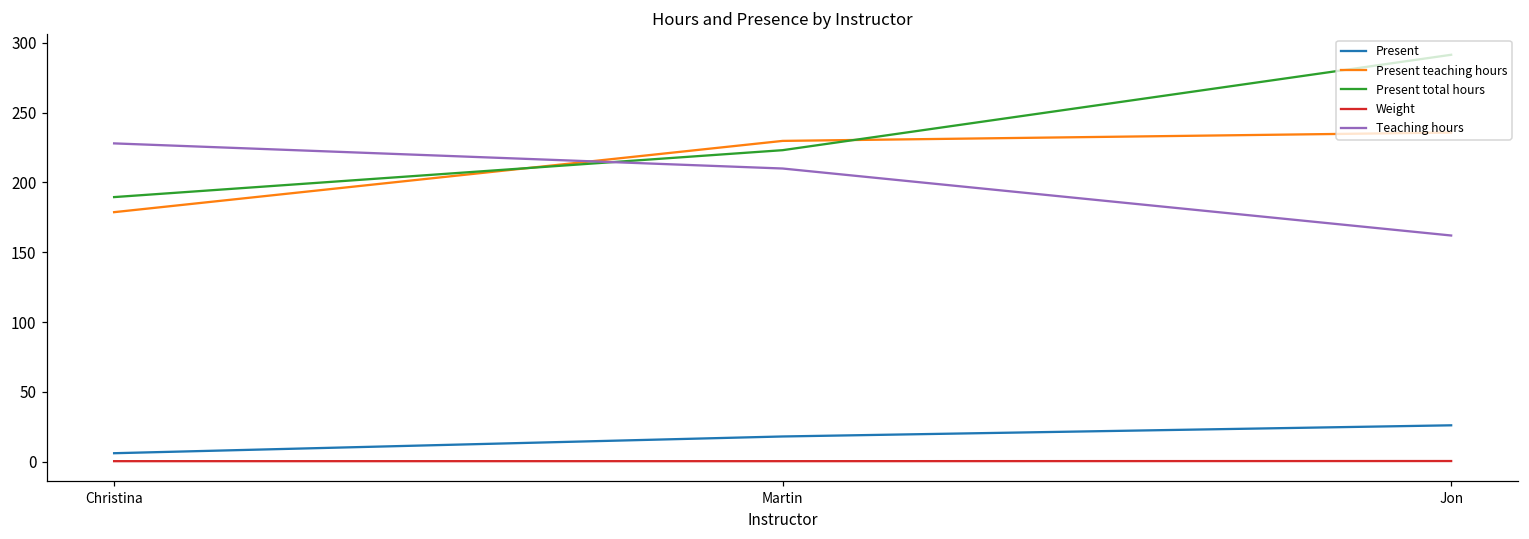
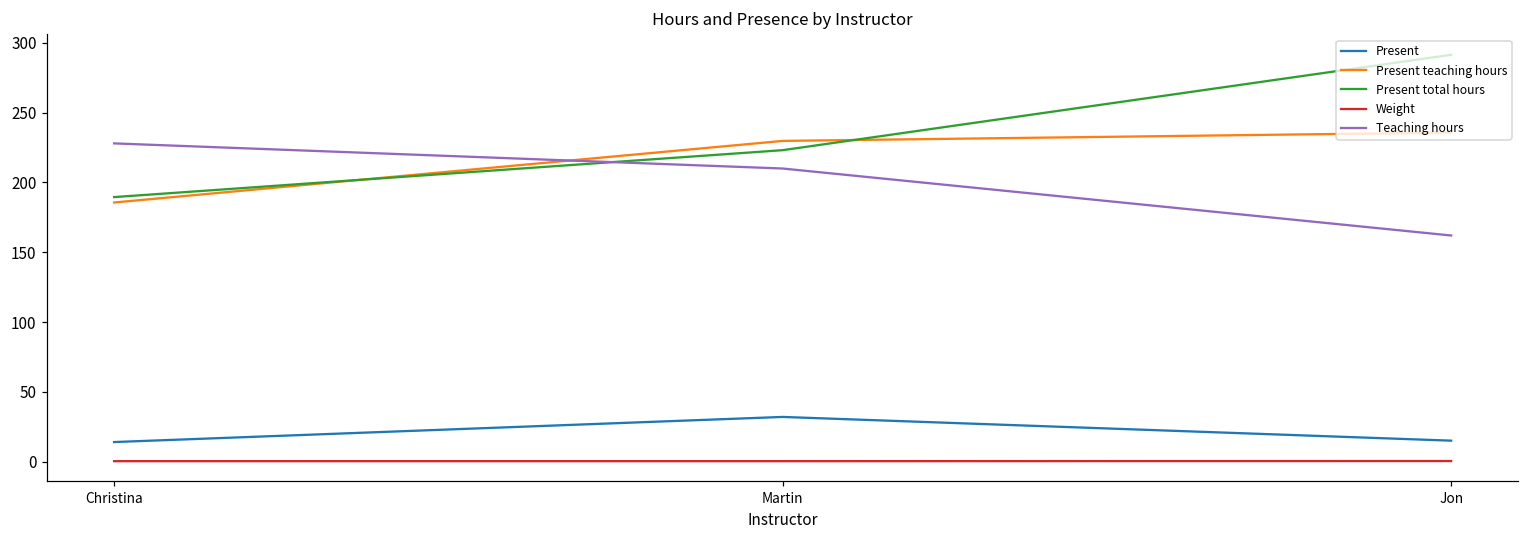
  {
    "Present": {
-     "Christina": 6,
-     "Martin": 18,
-     "Jon": 26
+     "Christina": 14,
+     "Martin": 32,
+     "Jon": 15
    },
    "Present teaching hours": {
-     "Christina": 179,
+     "Christina": 186,
      "Martin": 230,
      "Jon": 236
    },
    "Present total hours": {
      "Christina": 190,
      "Martin": 223
    },
    "Weight": {
      "Christina": 0,
      "Martin": 0,
      "Jon": 0
    },
    "Teaching hours": {
      "Christina": 228,
      "Martin": 210,
      "Jon": 162
    }
  }
